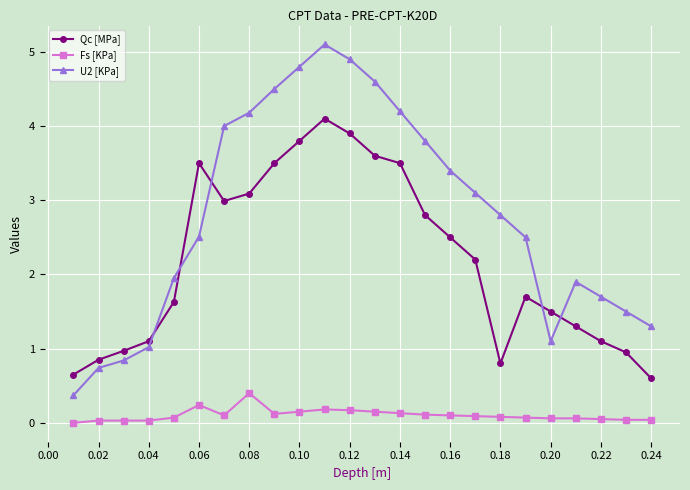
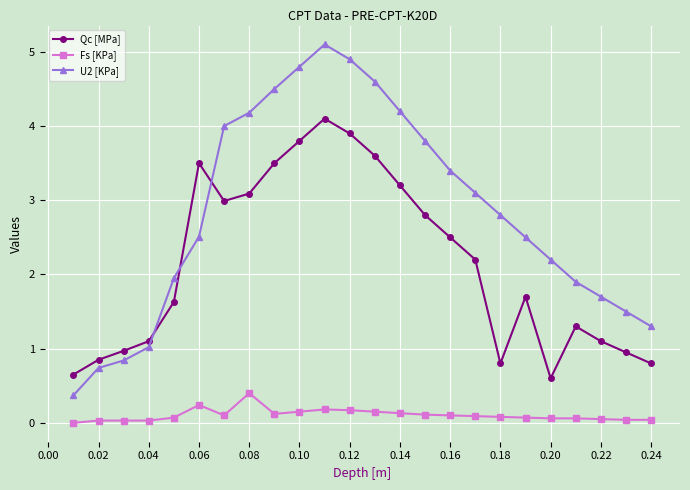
  {
    "Qc [MPa]": {
      "0.02": 0.9,
      "0.04": 1.1,
      "0.06": 3.5,
      "0.08": 3.1,
      "0.10": 3.8,
      "0.12": 3.9,
-     "0.14": 3.5,
+     "0.14": 3.2,
      "0.16": 2.5,
      "0.18": 0.8,
-     "0.20": 1.5,
+     "0.20": 0.6,
      "0.22": 1.1,
-     "0.24": 0.6
+     "0.24": 0.8
    },
    "Fs [KPa]": {
      "0.02": 0.0,
      "0.04": 0.0,
      "0.06": 0.2,
      "0.08": 0.4,
      "0.10": 0.2,
      "0.12": 0.2,
      "0.14": 0.1,
      "0.16": 0.1,
      "0.18": 0.1,
      "0.20": 0.1,
      "0.22": 0.1,
      "0.24": 0.0
    },
    "U2 [KPa]": {
      "0.02": 0.7,
      "0.04": 1.0,
      "0.06": 2.5,
      "0.08": 4.2,
      "0.10": 4.8,
      "0.12": 4.9,
      "0.14": 4.2,
      "0.16": 3.4,
      "0.18": 2.8,
-     "0.20": 1.1,
+     "0.20": 2.2,
      "0.22": 1.7,
      "0.24": 1.3
    }
  }
